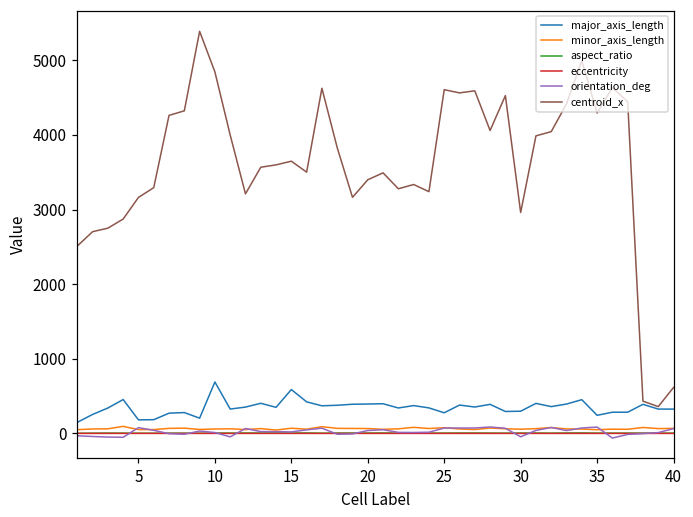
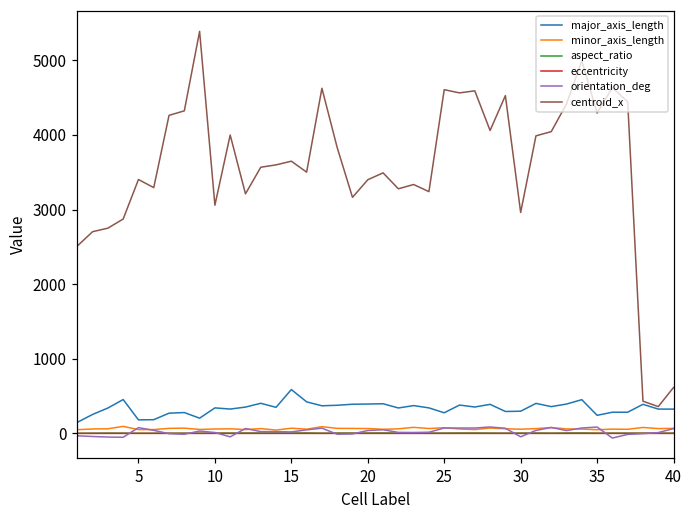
  {
    "major_axis_length": {
      "5": 200,
-     "10": 700,
+     "10": 300,
      "15": 600,
      "20": 400,
      "25": 300,
      "30": 300,
      "35": 200,
      "40": 300
    },
    "minor_axis_length": {
      "10": 100,
      "15": 100,
      "30": 100
    },
    "eccentricity": {
      "5": 0,
      "20": 0,
      "25": 0,
      "30": 0,
      "35": 0,
      "40": 0
    },
    "orientation_deg": {
      "30": 0
    },
    "centroid_x": {
-     "5": 3200,
-     "10": 4800,
+     "5": 3400,
+     "10": 3100,
      "15": 3600,
      "20": 3400,
      "25": 4600,
      "30": 3000,
      "40": 600
    }
  }
